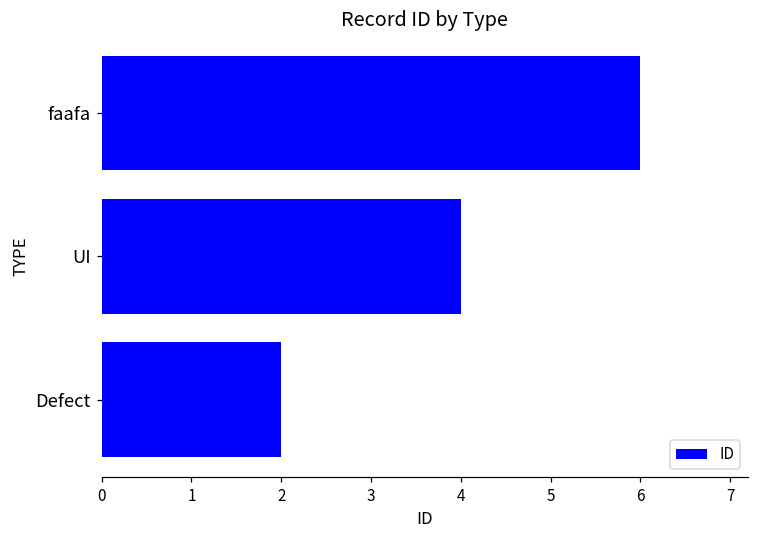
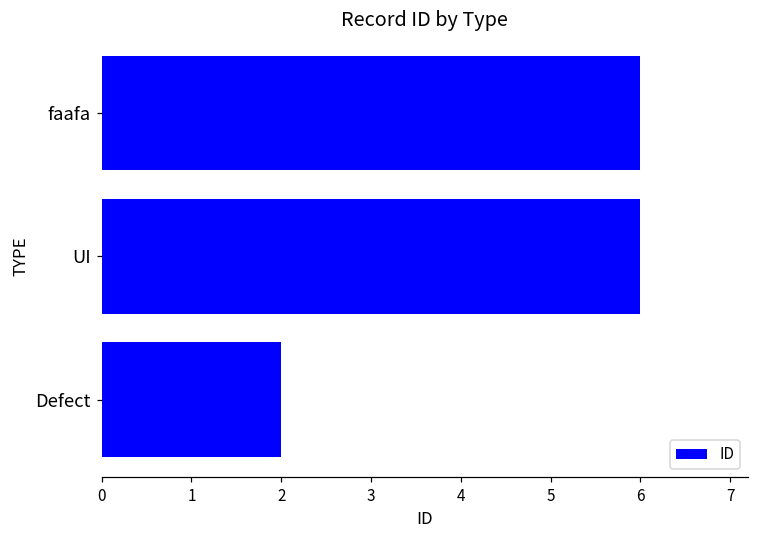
  {
    "faafa": 6,
-   "UI": 4,
+   "UI": 6,
    "Defect": 2
  }
